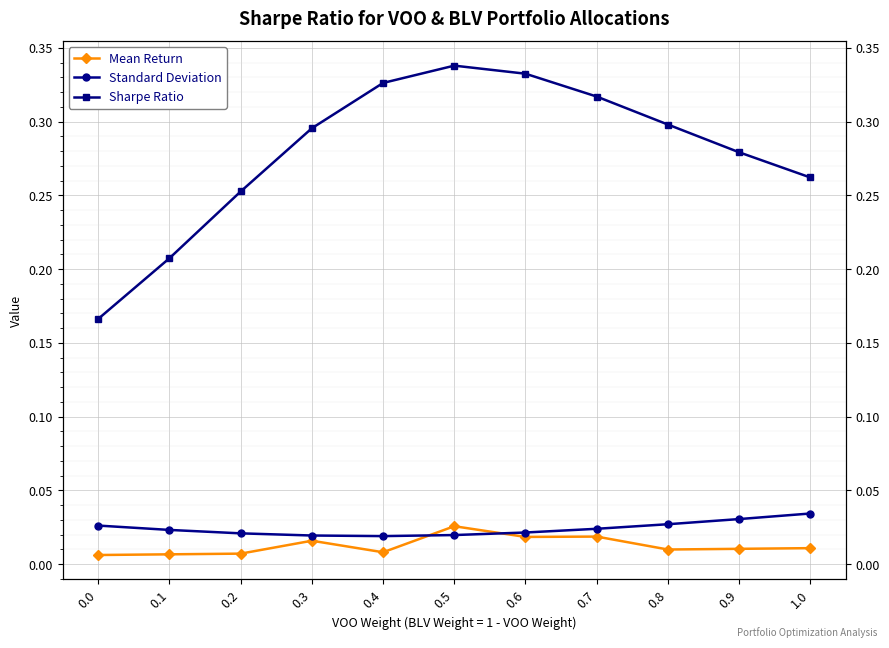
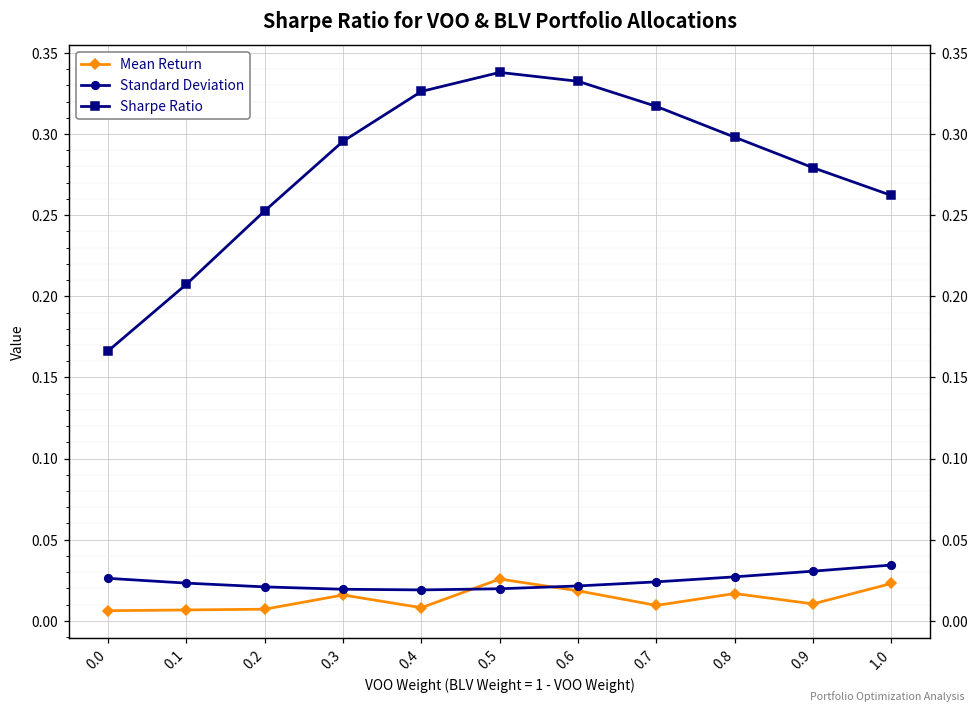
  {
    "Mean Return": {
      "0.0": 0.006,
      "0.1": 0.007,
      "0.2": 0.007,
      "0.3": 0.016,
      "0.4": 0.008,
      "0.5": 0.026,
      "0.6": 0.019,
-     "0.7": 0.019,
-     "0.8": 0.010,
+     "0.7": 0.010,
+     "0.8": 0.017,
      "0.9": 0.010,
-     "1.0": 0.011
+     "1.0": 0.023
    }
  }
